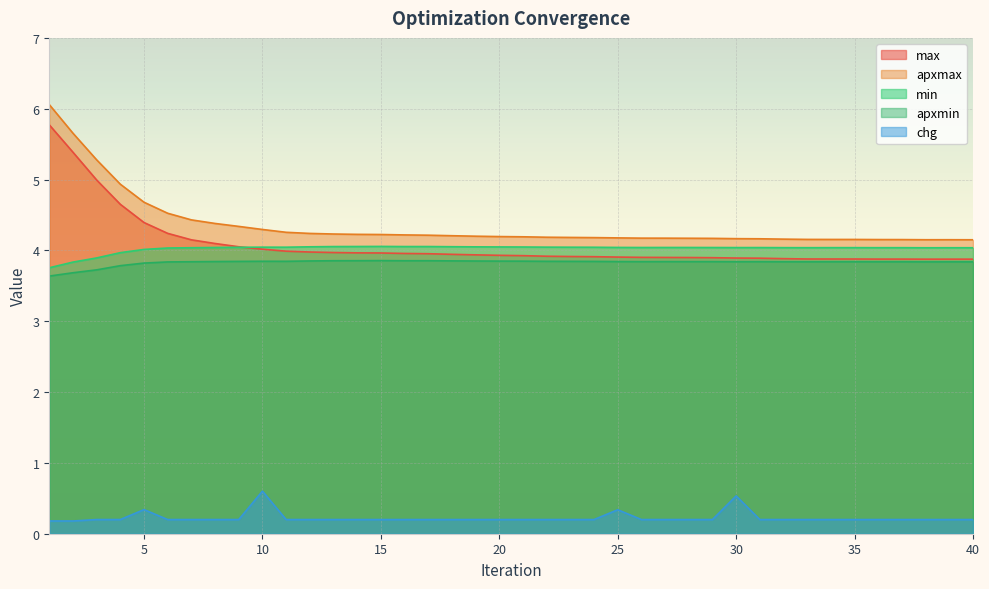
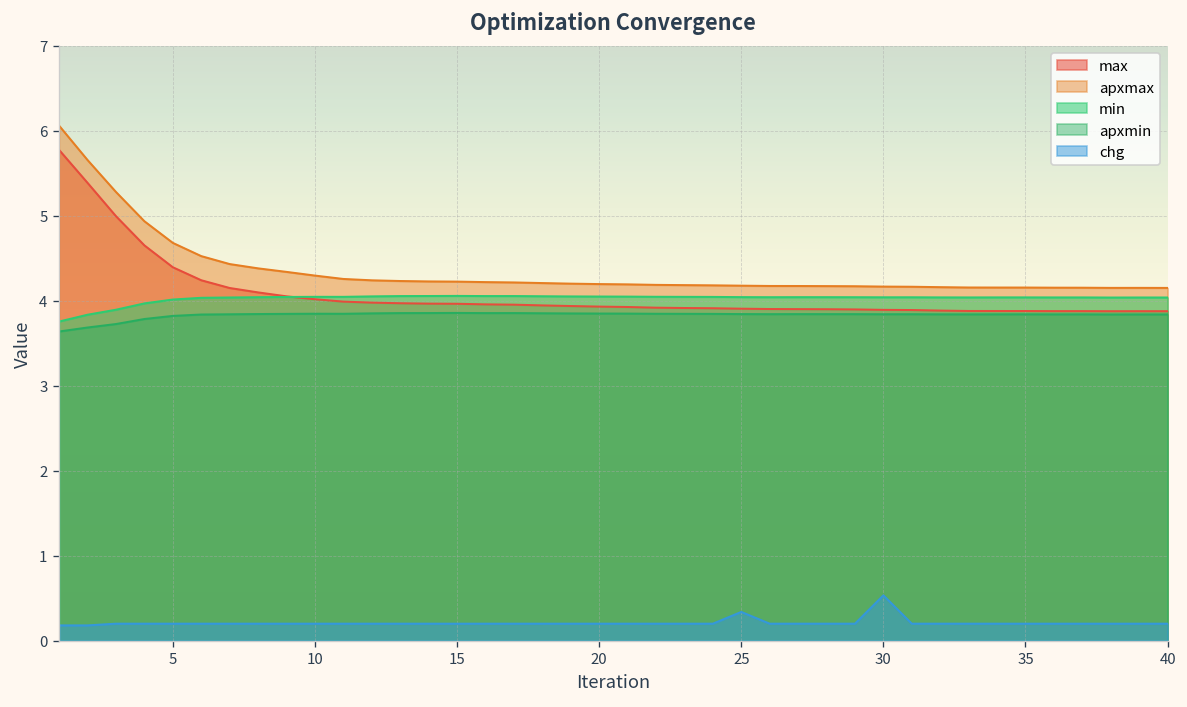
  {
    "chg": {
-     "5": 0.3,
-     "10": 0.6,
+     "5": 0.2,
+     "10": 0.2,
      "15": 0.2,
      "20": 0.2,
      "25": 0.3,
      "30": 0.5,
      "35": 0.2,
      "40": 0.2
    }
  }
